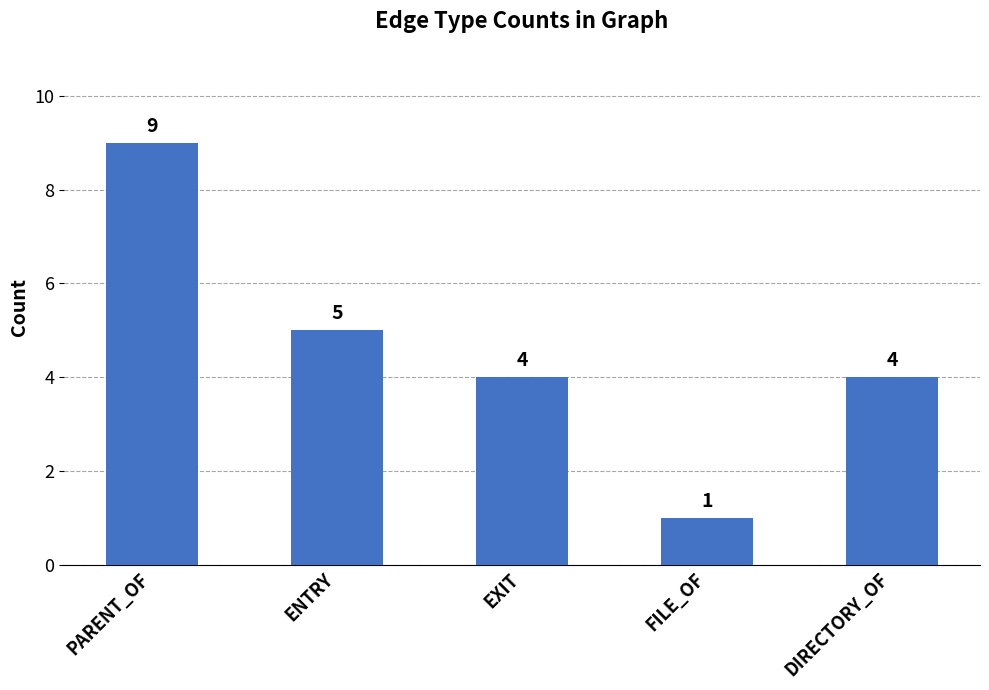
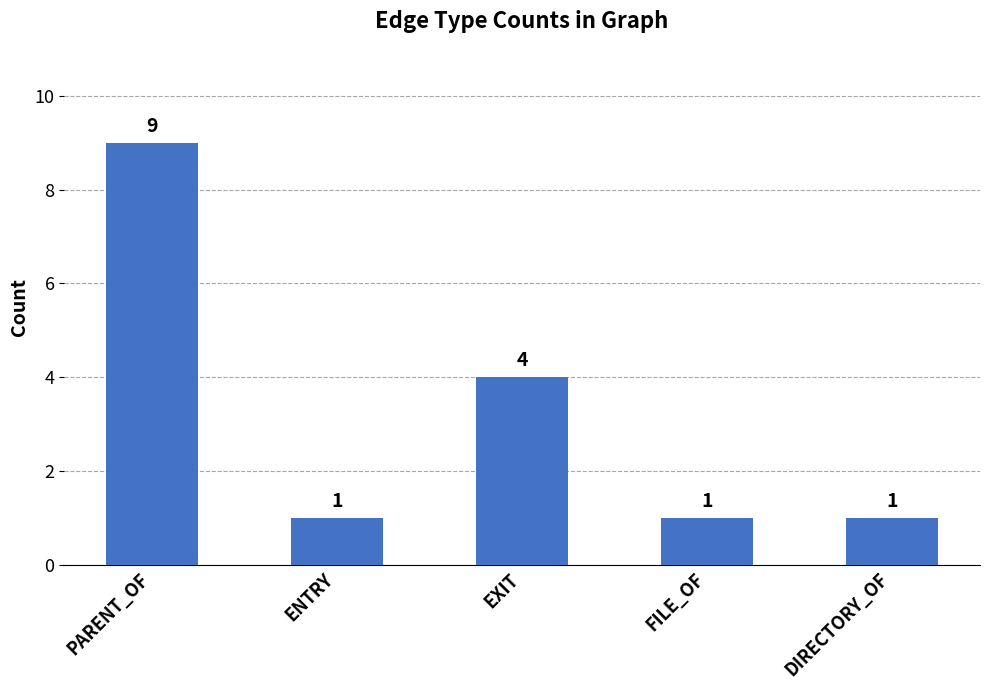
  {
    "PARENT_OF": 9,
-   "ENTRY": 5,
+   "ENTRY": 1,
    "EXIT": 4,
    "FILE_OF": 1,
-   "DIRECTORY_OF": 4
+   "DIRECTORY_OF": 1
  }
